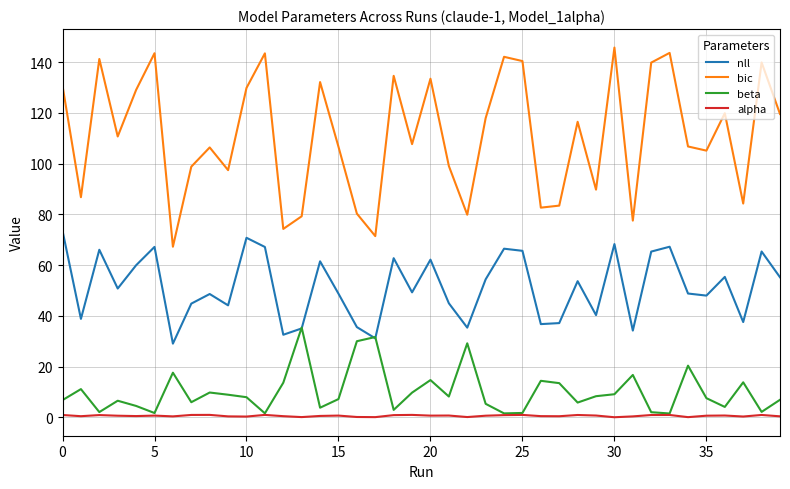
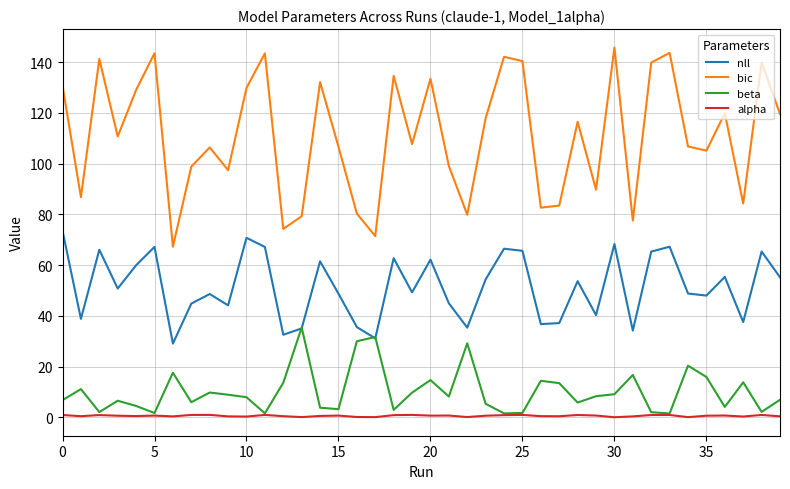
  {
    "nll": {
      "0": 74,
      "5": 67,
      "10": 71,
      "15": 49,
      "20": 62,
      "25": 66,
      "30": 68,
      "35": 48
    },
    "bic": {
      "0": 131,
      "5": 143,
      "10": 130,
      "15": 107,
      "20": 133,
      "25": 140,
      "30": 146,
      "35": 105
    },
    "beta": {
      "0": 7,
      "5": 2,
      "10": 8,
-     "15": 7,
+     "15": 3,
      "20": 15,
      "30": 9,
-     "35": 8
+     "35": 16
    },
    "alpha": {
      "0": 1,
      "5": 1,
      "10": 0,
      "15": 1,
      "20": 1,
      "30": 0,
      "35": 1
    }
  }
